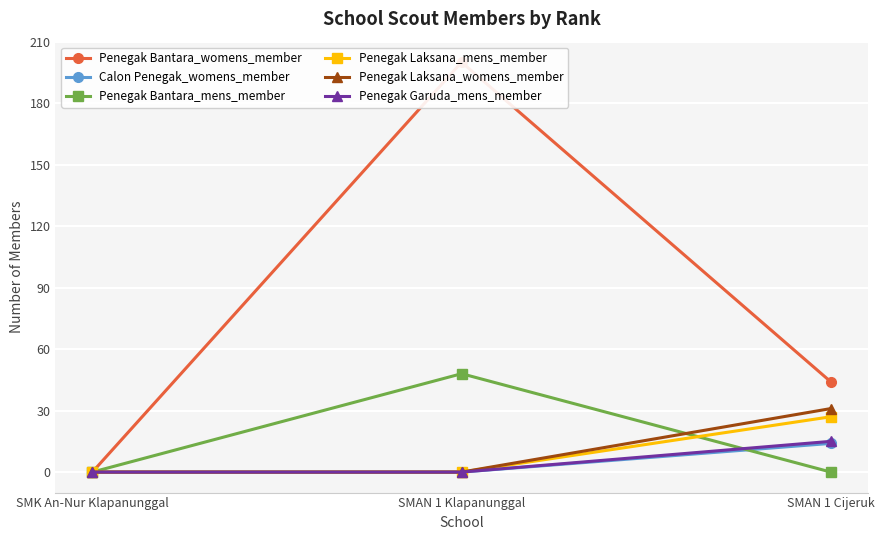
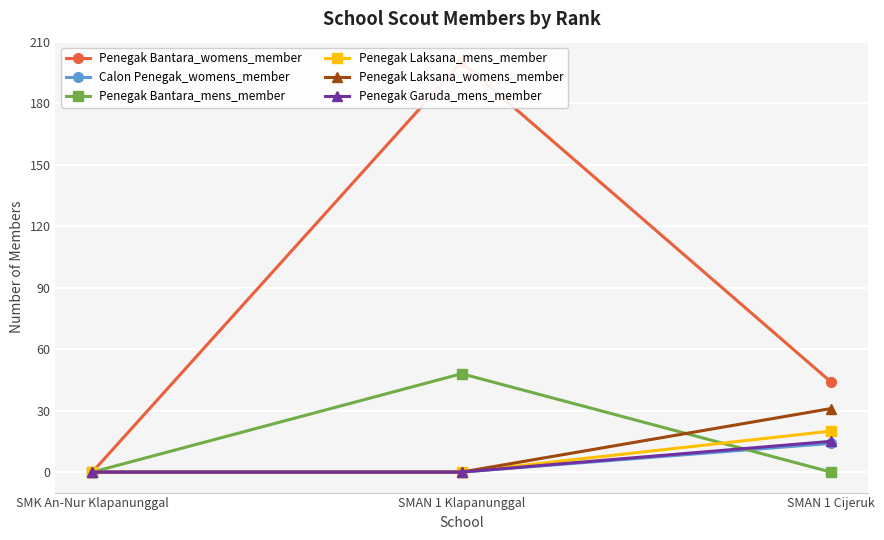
  {
    "Penegak Bantara_womens_member": {
      "SMAN 1 Cijeruk": 44
    },
    "Penegak Bantara_mens_member": {
      "SMAN 1 Klapanunggal": 48,
      "SMAN 1 Cijeruk": 0
    },
    "Penegak Laksana_mens_member": {
-     "SMAN 1 Cijeruk": 27
+     "SMAN 1 Cijeruk": 20
    },
    "Penegak Laksana_womens_member": {
      "SMAN 1 Cijeruk": 31
    }
  }
